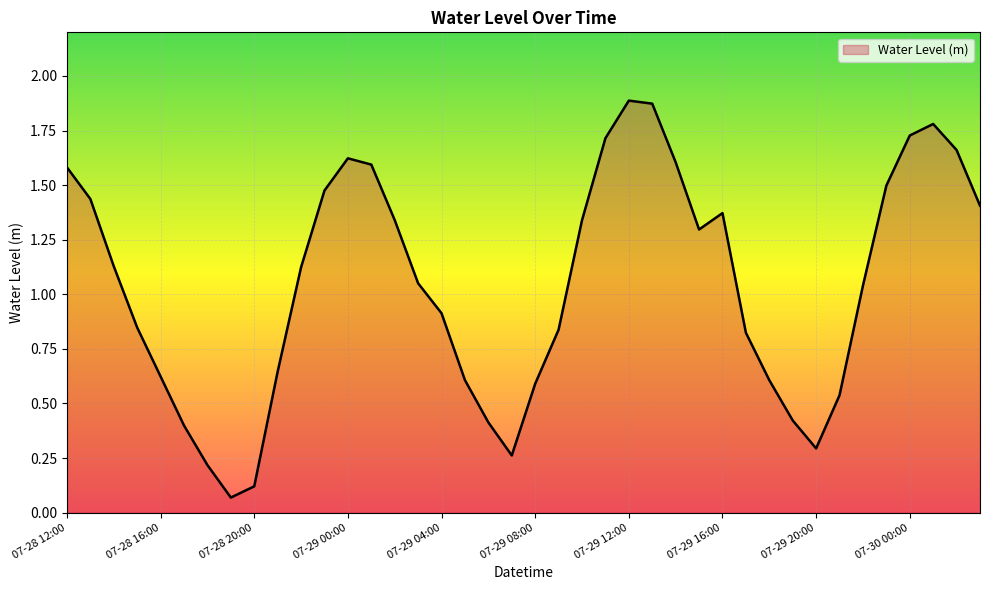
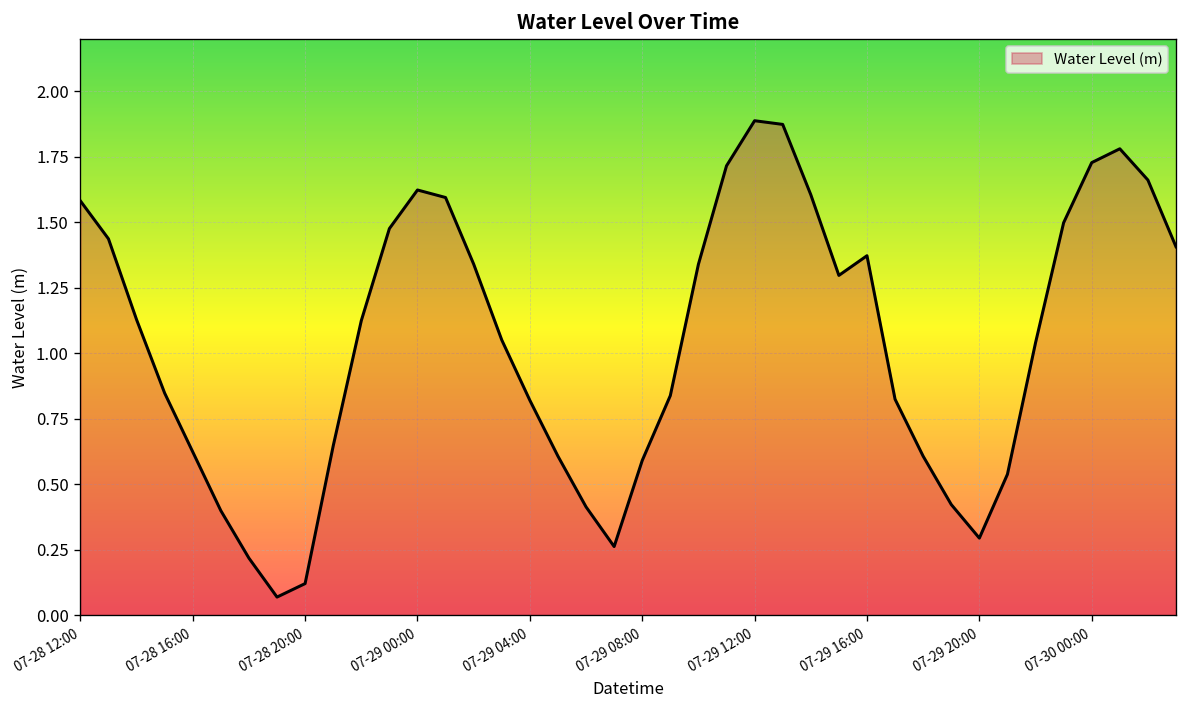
  {
    "07-28 12:00": 1.58,
    "07-28 16:00": 0.62,
    "07-28 20:00": 0.12,
    "07-29 00:00": 1.62,
-   "07-29 04:00": 0.91,
+   "07-29 04:00": 0.82,
    "07-29 08:00": 0.59,
    "07-29 12:00": 1.89,
    "07-29 16:00": 1.37,
    "07-29 20:00": 0.29,
    "07-30 00:00": 1.73
  }
